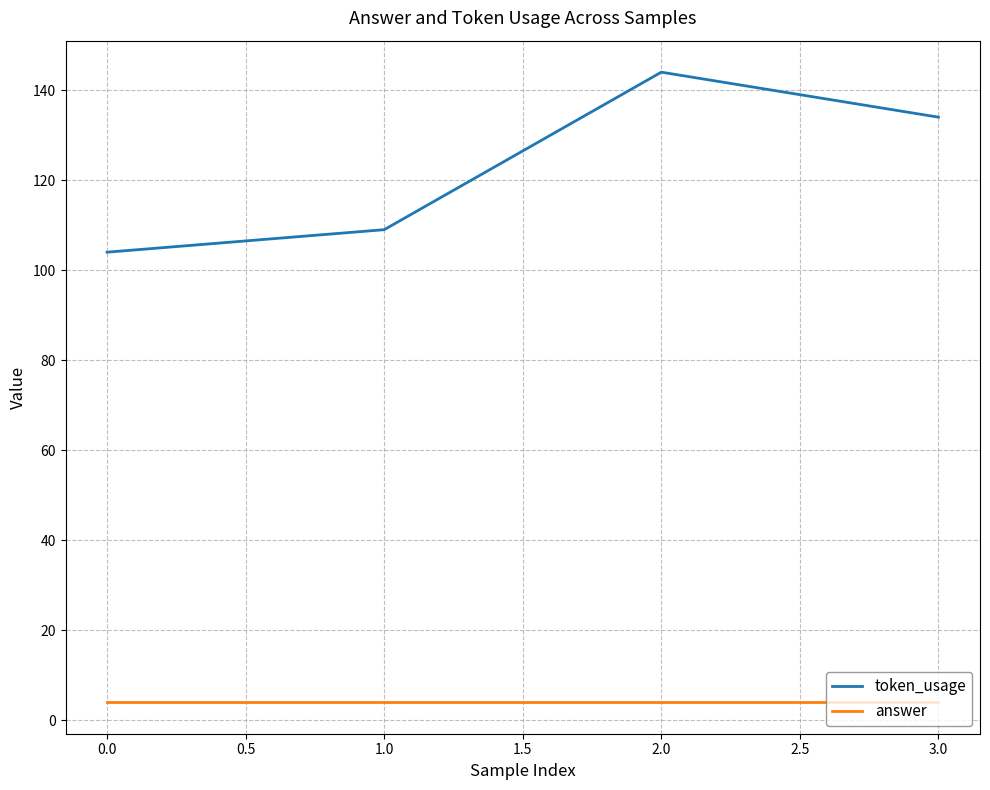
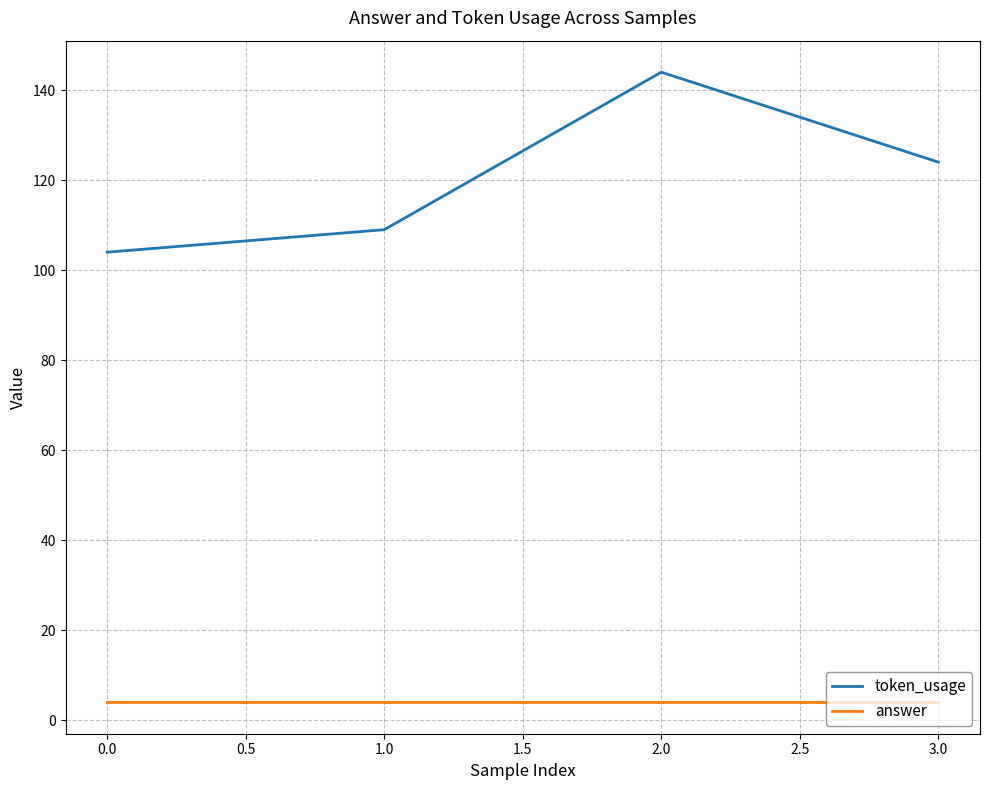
  {
    "token_usage": {
      "0.0": 104,
      "1.0": 109,
      "2.0": 144,
-     "3.0": 134
+     "3.0": 124
    },
    "answer": {
      "0.0": 4,
      "1.0": 4,
      "2.0": 4
    }
  }
